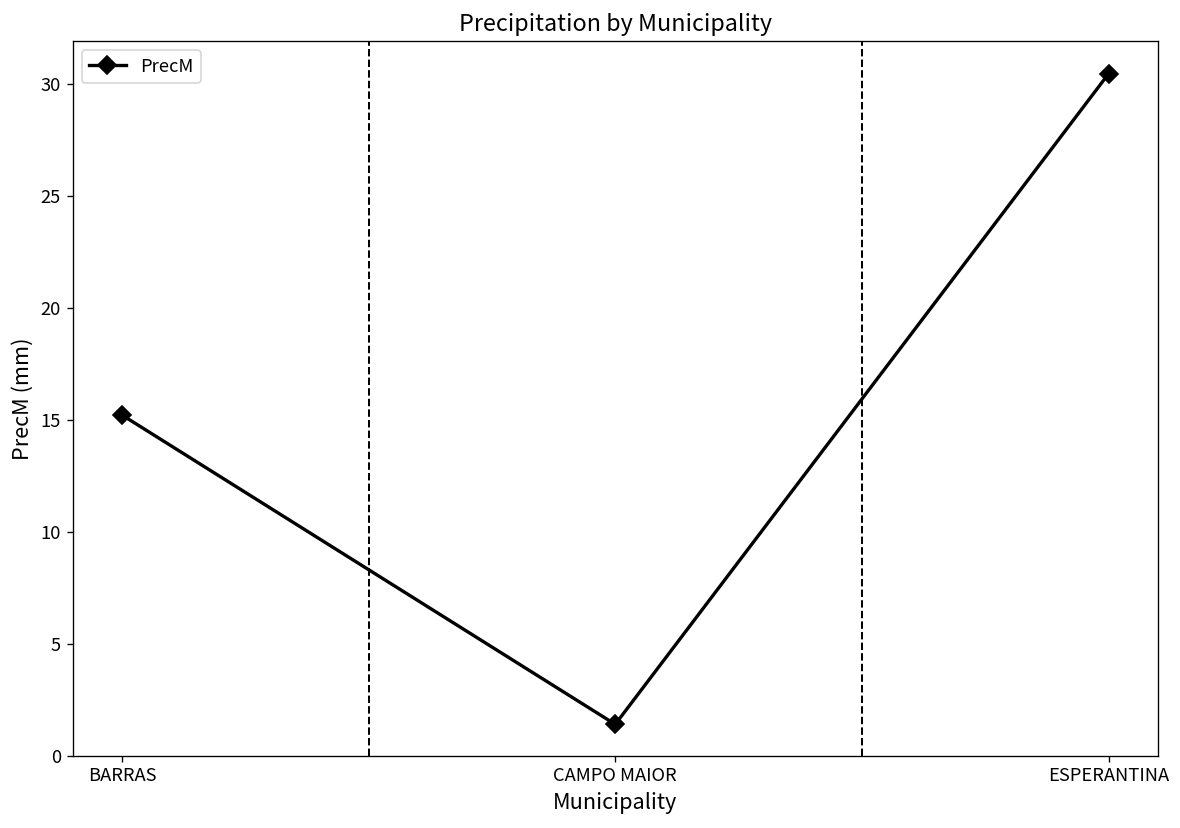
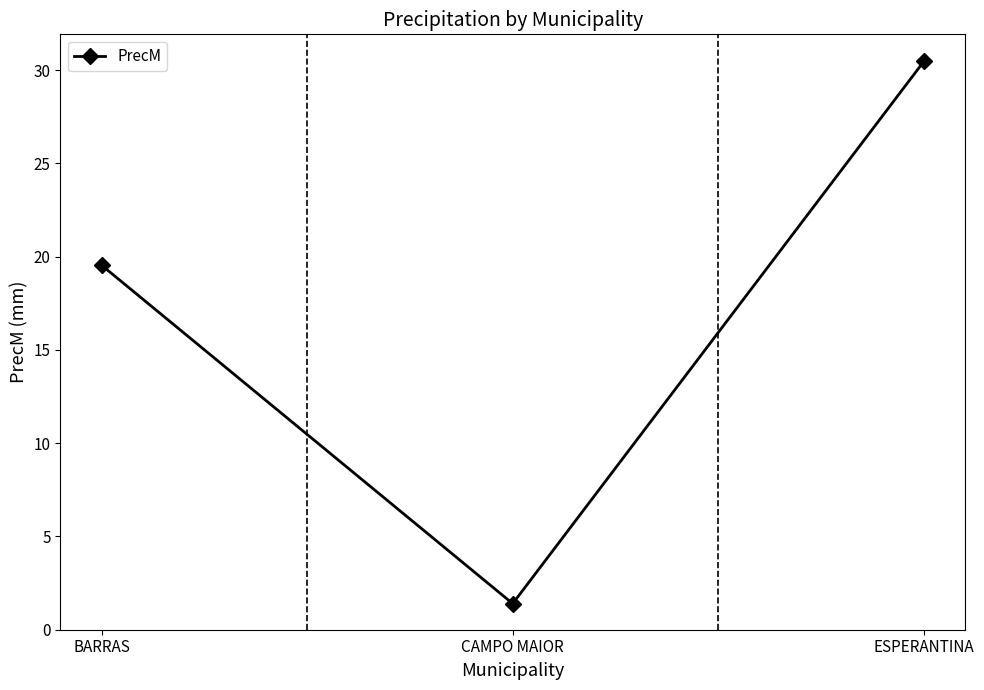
  {
-   "BARRAS": 15.2,
+   "BARRAS": 19.5,
    "CAMPO MAIOR": 1.4,
    "ESPERANTINA": 30.5
  }
